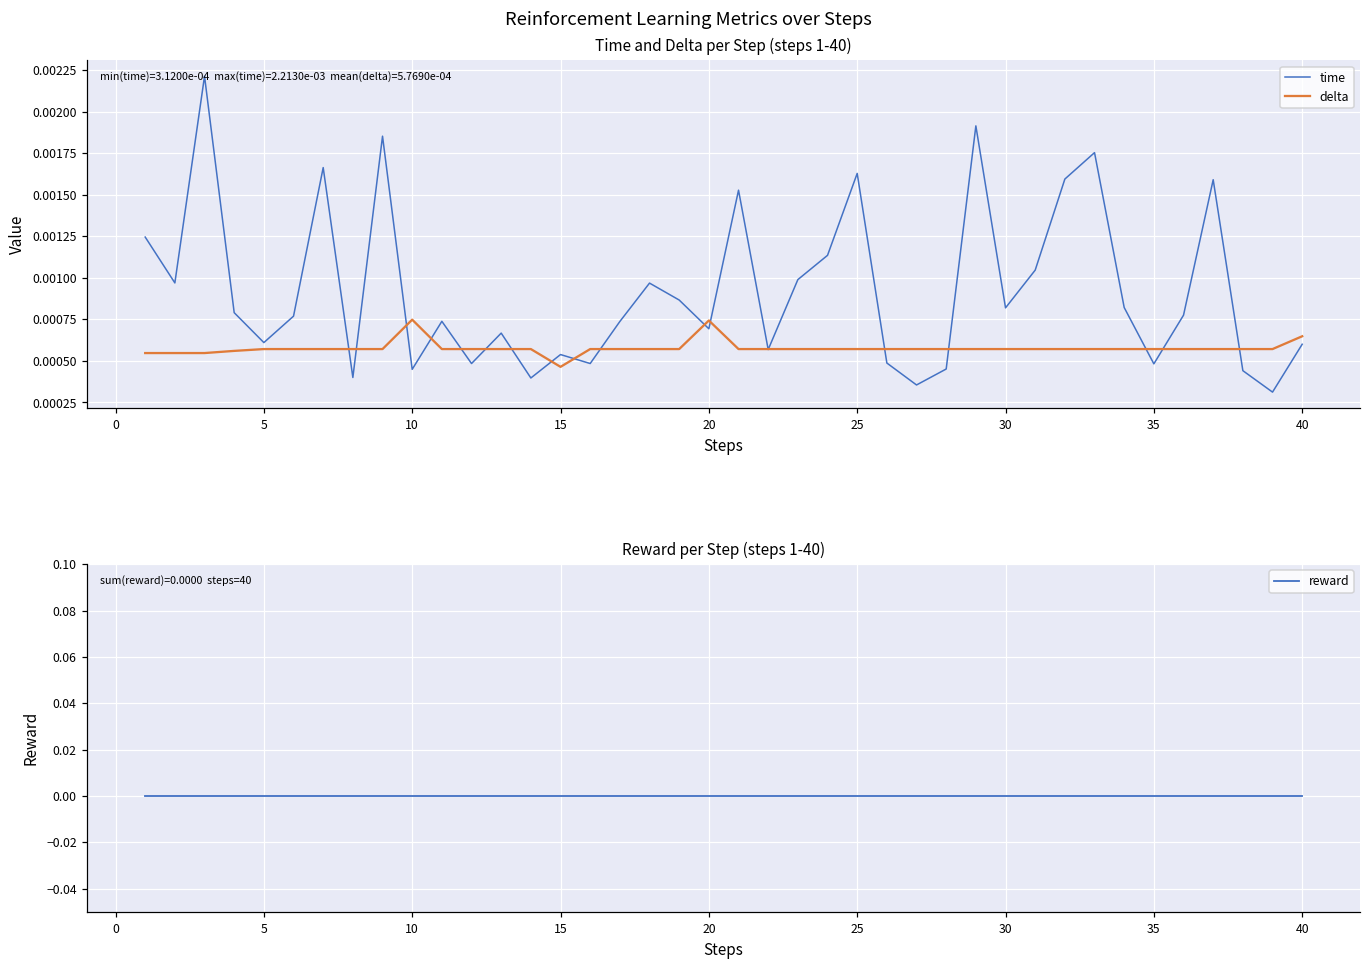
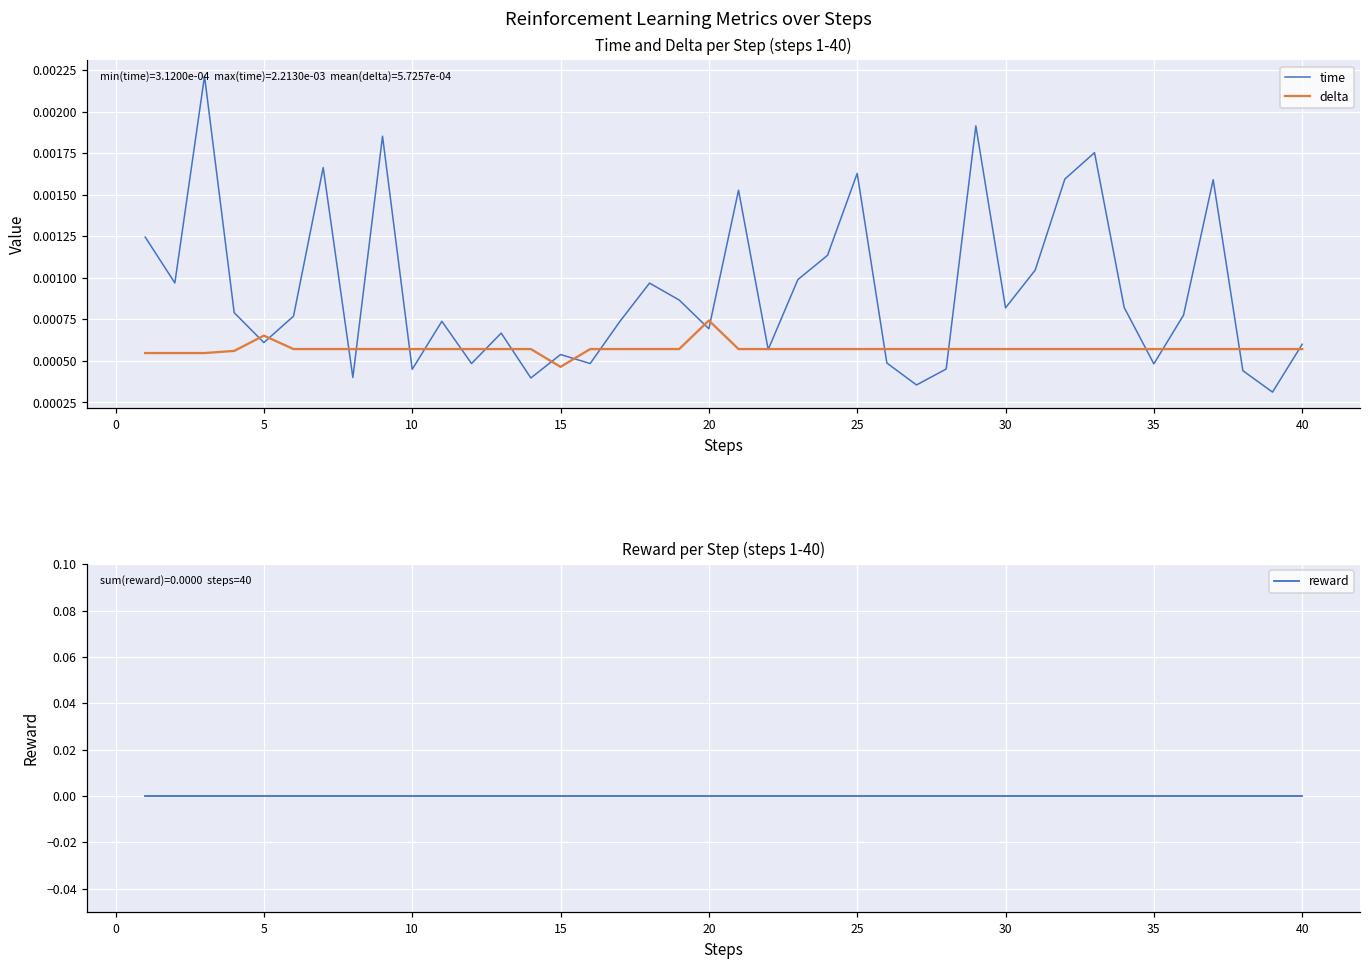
  {
    "Time and Delta per Step (steps 1-40)": {
      "time": {
        "5": "0.00061",
        "10": "0.00045",
        "15": "0.00054",
        "20": "0.00069",
        "25": "0.00163",
        "30": "0.00082",
        "35": "0.00048",
        "40": "0.00060"
      },
      "delta": {
-       "5": "5.7690e-04",
-       "10": "0.00075",
-       "40": "0.00065"
+       "5": "5.7257e-04",
+       "10": "0.00057",
+       "40": "0.00057"
      }
    },
    "Reward per Step (steps 1-40)": {
      "5": "0.000",
      "10": "0.000",
      "15": "0.000",
      "20": "0.000",
      "25": "0.000",
      "30": "0.000",
      "35": "0.000",
      "40": "0.000"
    }
  }
